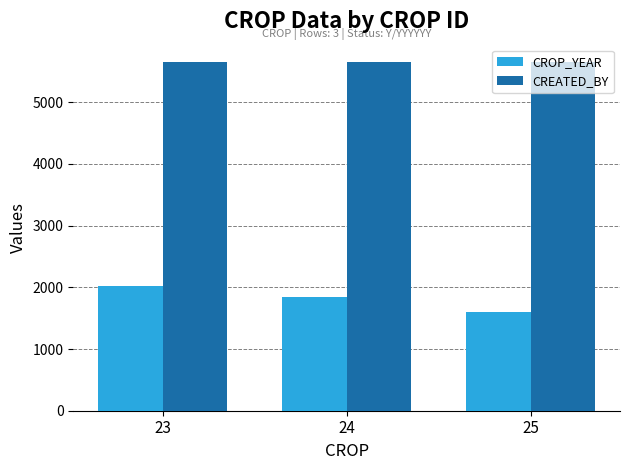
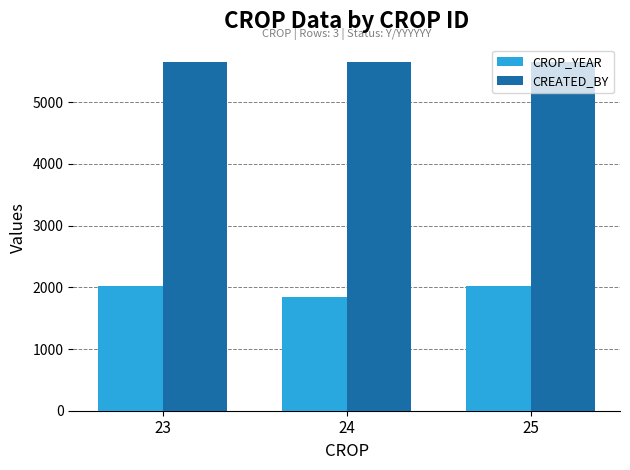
  {
    "CROP_YEAR": {
      "23": 2000,
      "24": 1800,
-     "25": 1600
+     "25": 2000
    },
    "CREATED_BY": {
      "23": 5700
    }
  }
